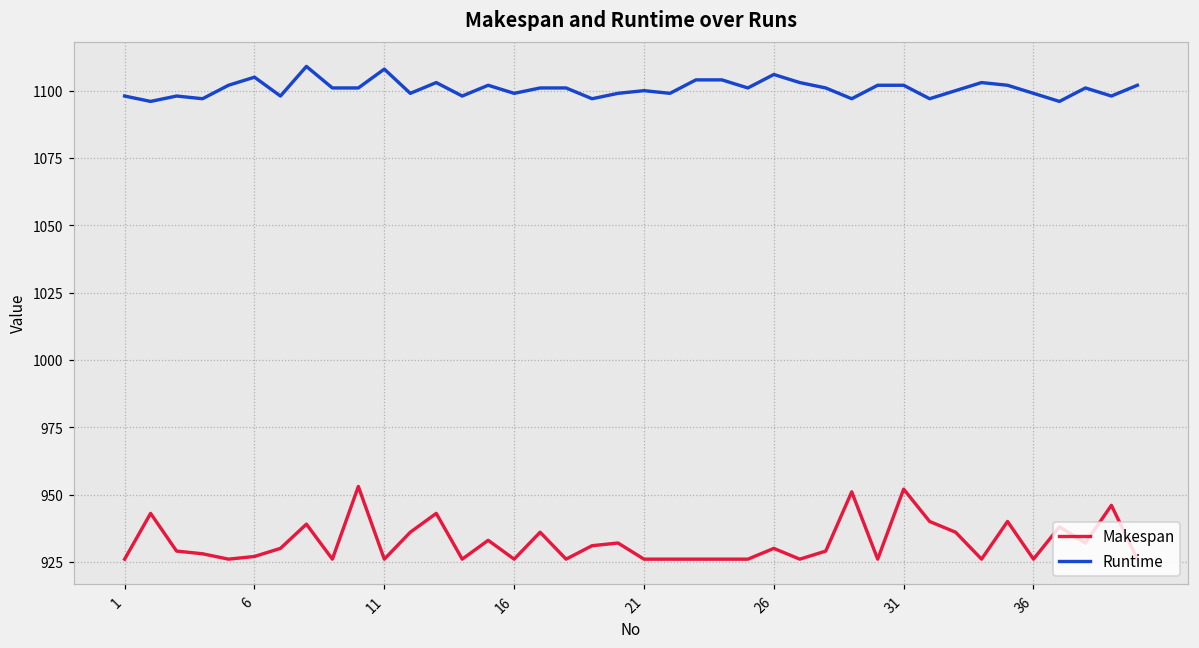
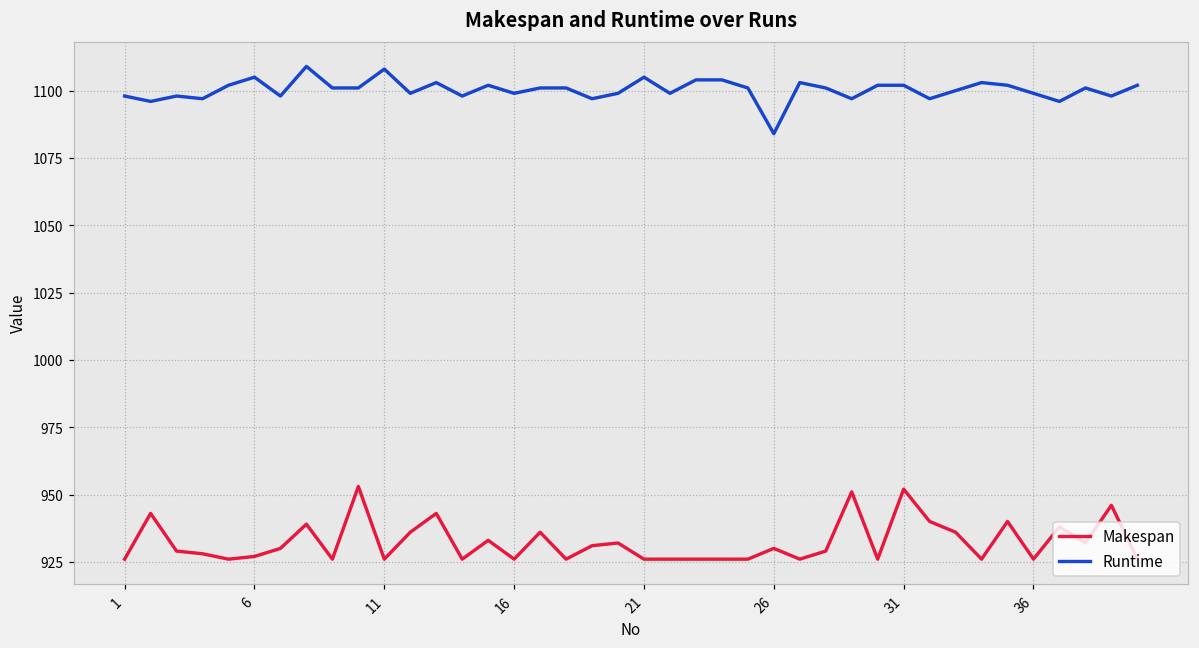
  {
    "Makespan": {
      "1": 926,
      "6": 927,
      "11": 926,
      "16": 926,
      "21": 926,
      "26": 930,
      "31": 952,
      "36": 926
    },
    "Runtime": {
      "1": 1098,
      "6": 1105,
      "11": 1108,
      "16": 1099,
-     "21": 1100,
-     "26": 1106,
+     "21": 1105,
+     "26": 1084,
      "31": 1102,
      "36": 1099
    }
  }
